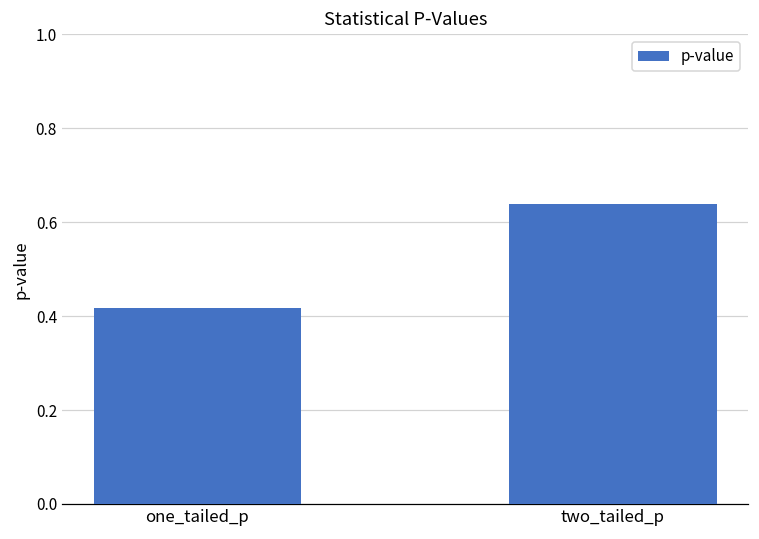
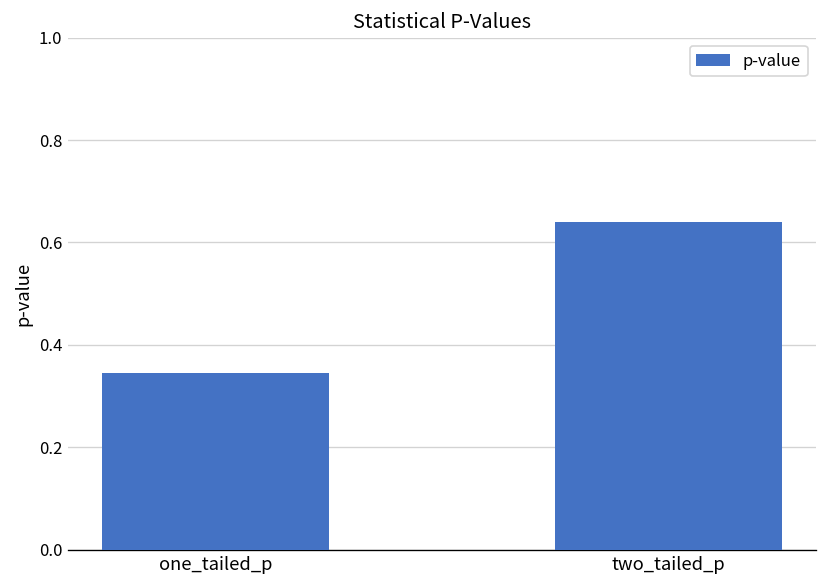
  {
-   "one_tailed_p": 0.42,
+   "one_tailed_p": 0.35,
    "two_tailed_p": 0.64
  }
